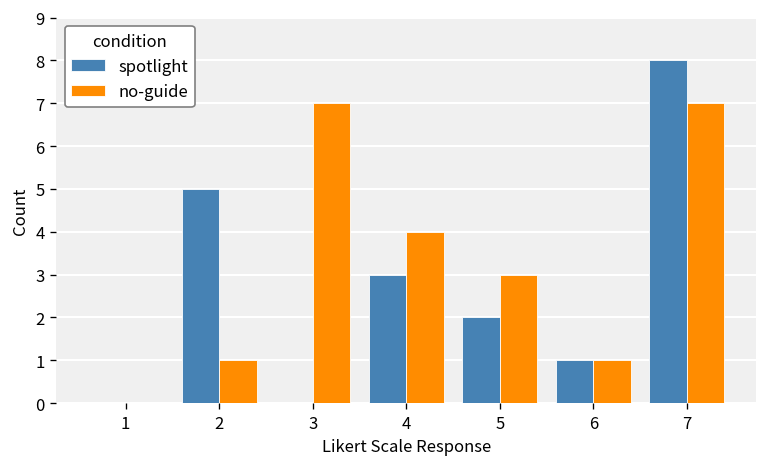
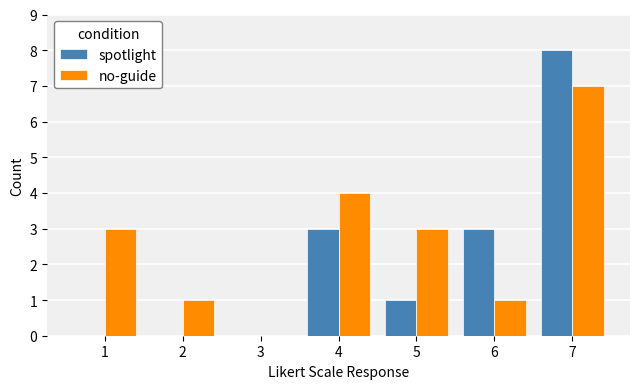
  {
    "spotlight": {
      "1": 0,
-     "2": 5,
+     "2": 0,
      "3": 0,
      "4": 3,
-     "5": 2,
-     "6": 1,
+     "5": 1,
+     "6": 3,
      "7": 8
    },
    "no-guide": {
-     "1": 0,
+     "1": 3,
      "2": 1,
-     "3": 7,
+     "3": 0,
      "4": 4,
      "5": 3,
      "6": 1,
      "7": 7
    }
  }
